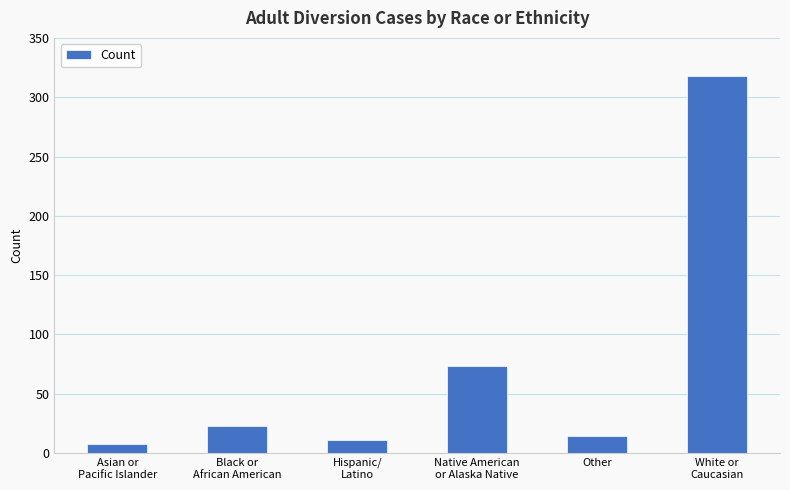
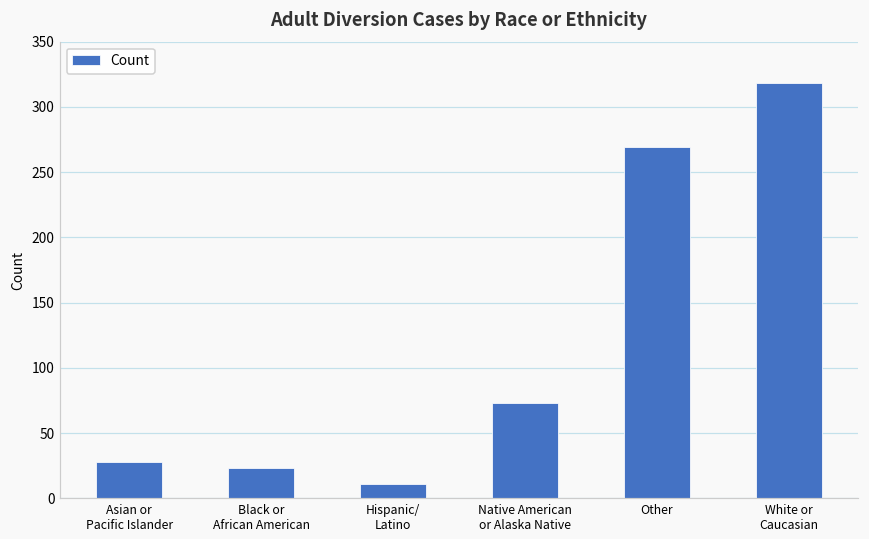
  {
-   "Asian or Pacific Islander": 8,
+   "Asian or Pacific Islander": 28,
    "Black or African American": 23,
    "Hispanic/ Latino": 11,
    "Native American or Alaska Native": 73,
-   "Other": 14,
+   "Other": 269,
    "White or Caucasian": 318
  }
